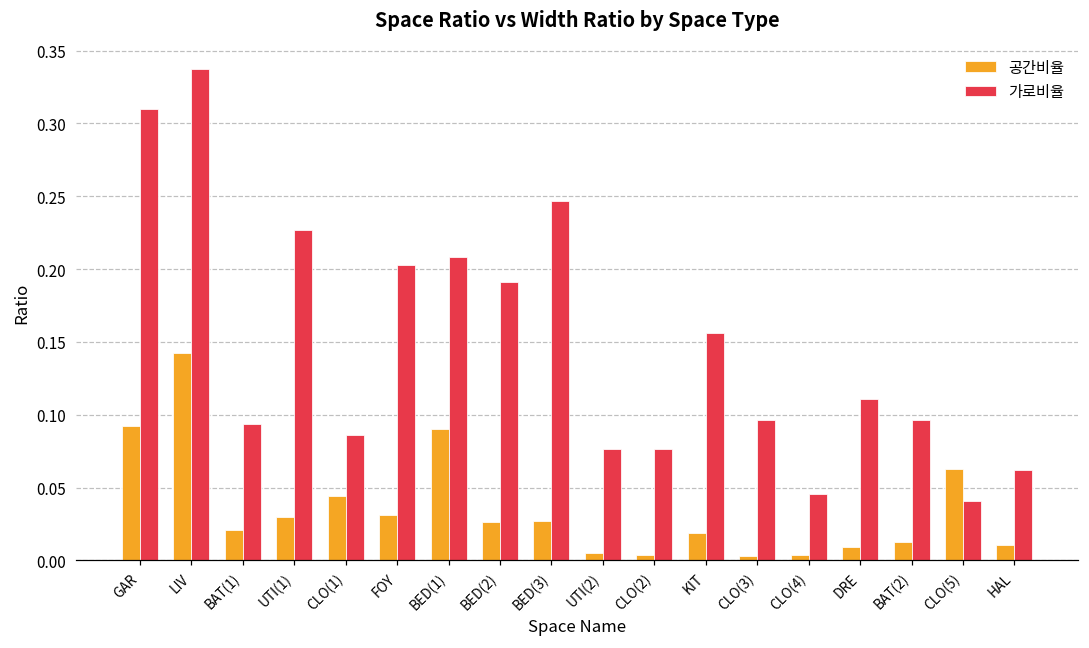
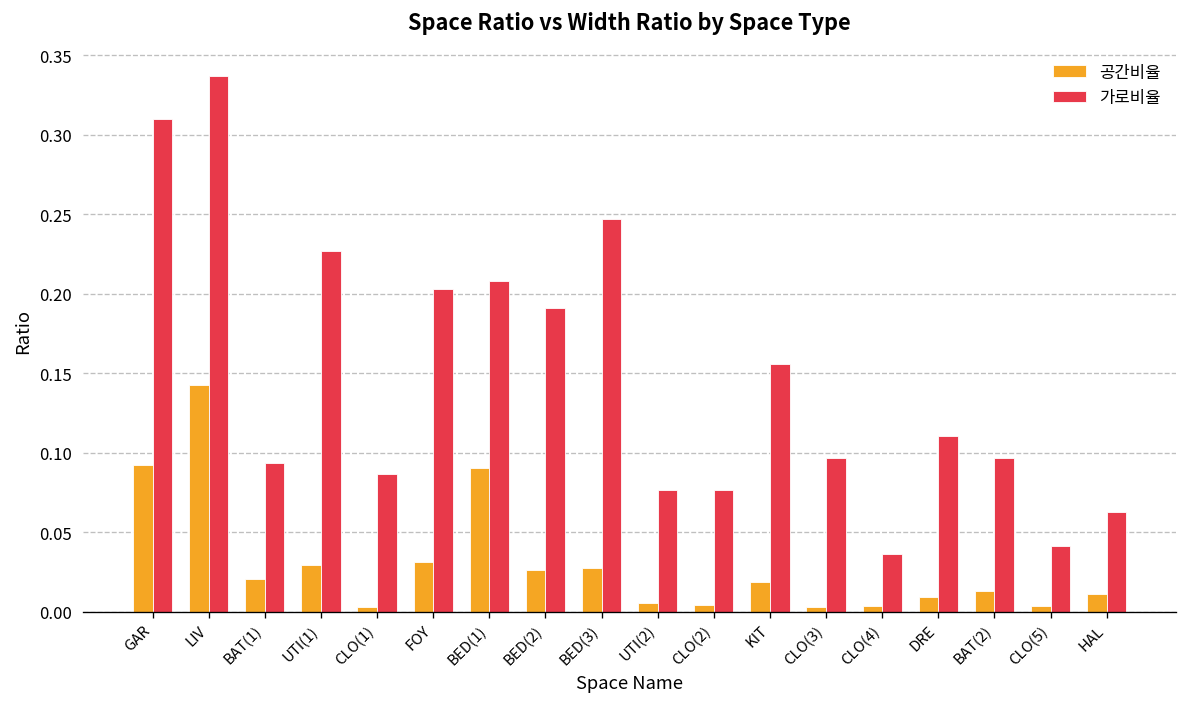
  {
    "공간비율": {
      "GAR": 0.092,
      "LIV": 0.143,
      "BAT(1)": 0.021,
      "UTI(1)": 0.030,
-     "CLO(1)": 0.044,
+     "CLO(1)": 0.003,
      "FOY": 0.031,
      "BED(1)": 0.090,
      "BED(2)": 0.026,
      "BED(3)": 0.027,
      "UTI(2)": 0.005,
      "CLO(2)": 0.004,
      "KIT": 0.019,
      "CLO(3)": 0.003,
      "CLO(4)": 0.004,
      "DRE": 0.009,
      "BAT(2)": 0.013,
-     "CLO(5)": 0.063,
+     "CLO(5)": 0.003,
      "HAL": 0.011
    },
    "가로비율": {
      "GAR": 0.310,
      "LIV": 0.337,
      "BAT(1)": 0.094,
      "UTI(1)": 0.227,
      "CLO(1)": 0.086,
      "FOY": 0.203,
      "BED(1)": 0.208,
      "BED(2)": 0.191,
      "BED(3)": 0.247,
      "UTI(2)": 0.077,
      "CLO(2)": 0.077,
      "KIT": 0.156,
      "CLO(3)": 0.096,
-     "CLO(4)": 0.045,
+     "CLO(4)": 0.036,
      "DRE": 0.111,
      "BAT(2)": 0.096,
      "CLO(5)": 0.041,
      "HAL": 0.062
    }
  }
